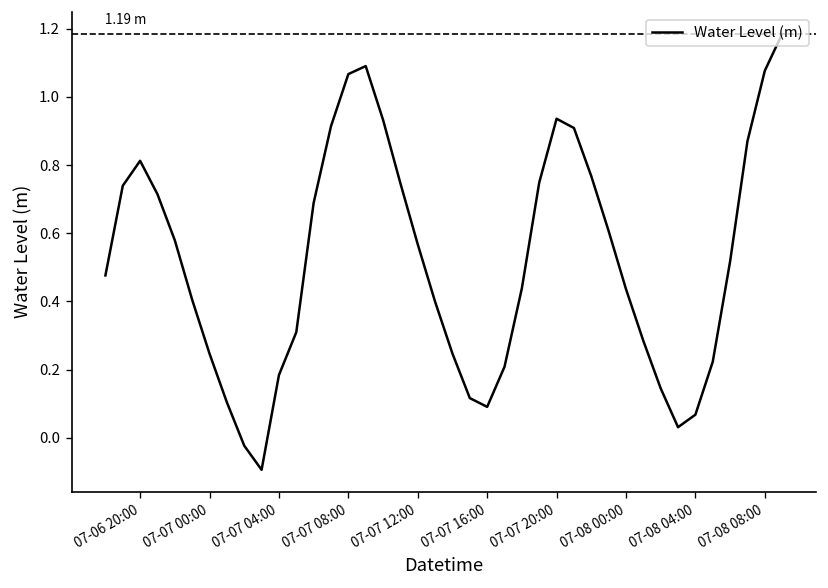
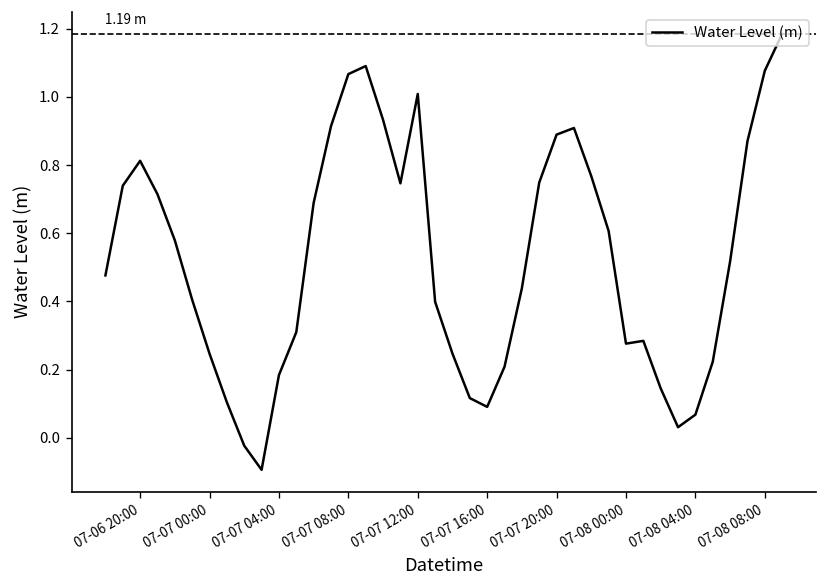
  {
    "07-06 20:00": 0.81,
    "07-07 00:00": 0.25,
    "07-07 04:00": 0.18,
    "07-07 08:00": 1.07,
-   "07-07 12:00": 0.57,
+   "07-07 12:00": 1.01,
    "07-07 16:00": 0.09,
-   "07-07 20:00": 0.94,
-   "07-08 00:00": 0.44,
+   "07-07 20:00": 0.89,
+   "07-08 00:00": 0.28,
    "07-08 04:00": 0.07,
    "07-08 08:00": 1.08
  }
